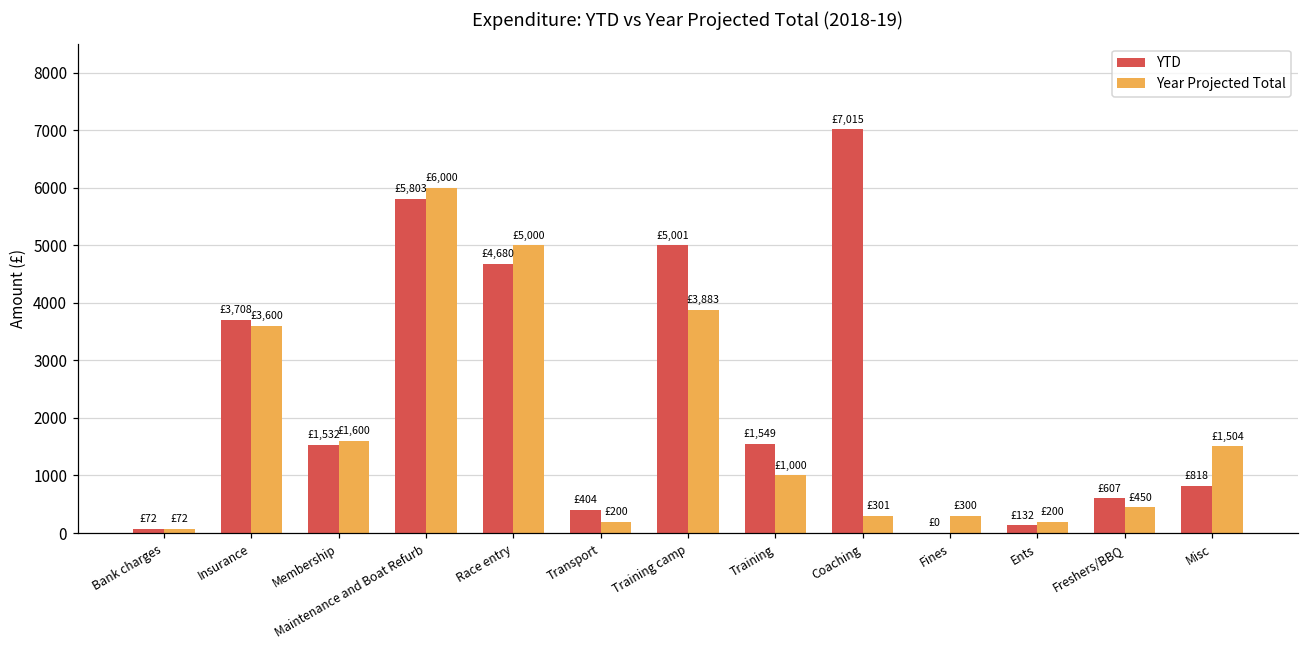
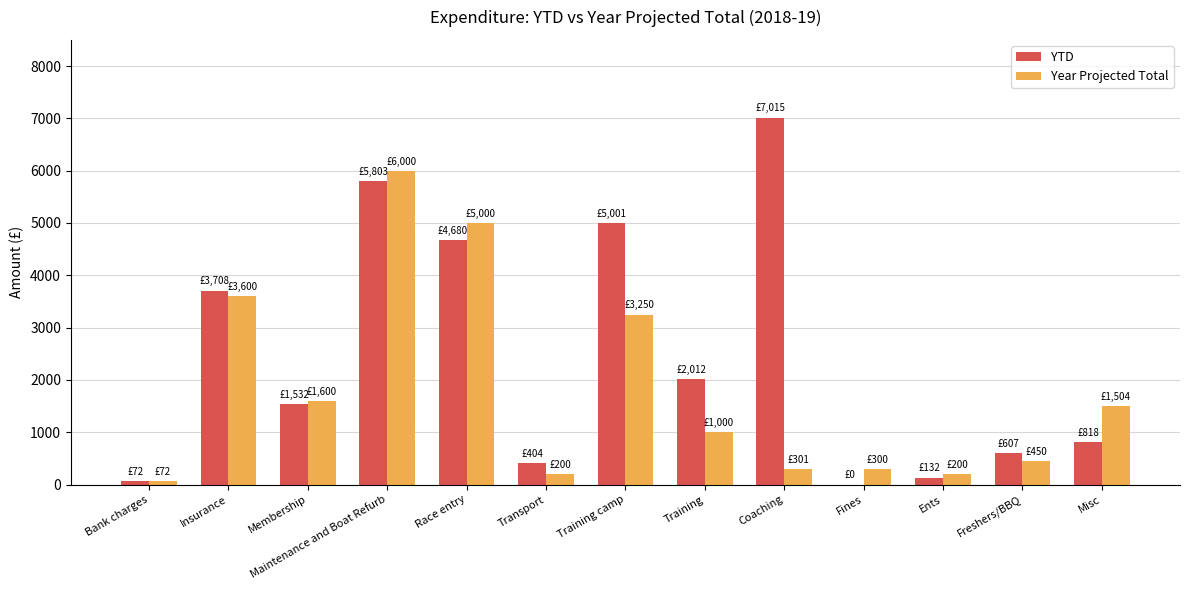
  {
    "YTD": {
      "Bank charges": "£72",
      "Insurance": "£3,708",
      "Membership": "£1,532",
      "Maintenance and Boat Refurb": "£5,803",
      "Race entry": "£4,680",
      "Transport": "£404",
      "Training camp": "£5,001",
-     "Training": "£1,549",
+     "Training": "£2,012",
      "Coaching": "£7,015",
      "Fines": "£0",
      "Ents": "£132",
      "Freshers/BBQ": "£607",
      "Misc": "£818"
    },
    "Year Projected Total": {
      "Bank charges": "£72",
      "Insurance": "£3,600",
      "Membership": "£1,600",
      "Maintenance and Boat Refurb": "£6,000",
      "Race entry": "£5,000",
      "Transport": "£200",
-     "Training camp": "£3,883",
+     "Training camp": "£3,250",
      "Training": "£1,000",
      "Coaching": "£301",
      "Fines": "£300",
      "Ents": "£200",
      "Freshers/BBQ": "£450",
      "Misc": "£1,504"
    }
  }
